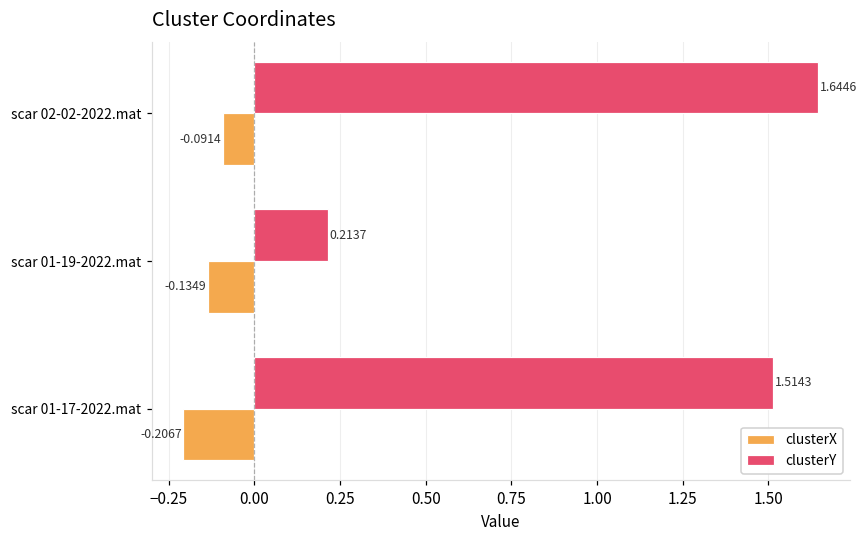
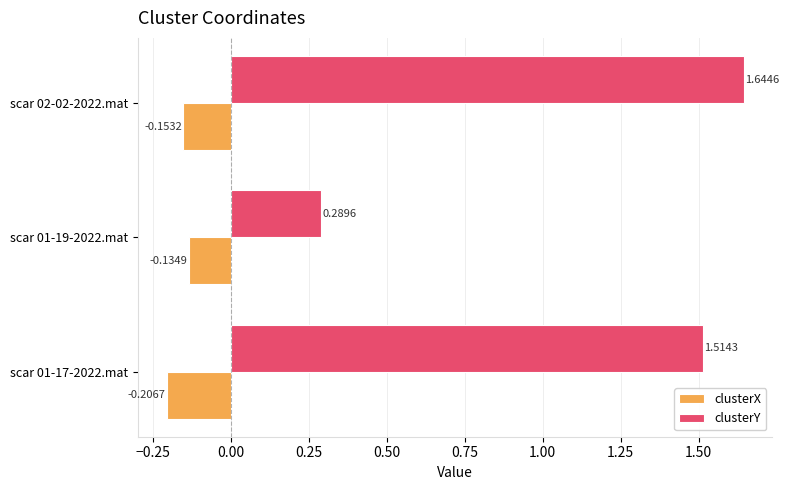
  {
    "clusterX": {
-     "scar 02-02-2022.mat": -0.0914,
+     "scar 02-02-2022.mat": -0.1532,
      "scar 01-19-2022.mat": -0.1349,
      "scar 01-17-2022.mat": -0.2067
    },
    "clusterY": {
      "scar 02-02-2022.mat": 1.6446,
-     "scar 01-19-2022.mat": 0.2137,
+     "scar 01-19-2022.mat": 0.2896,
      "scar 01-17-2022.mat": 1.5143
    }
  }
